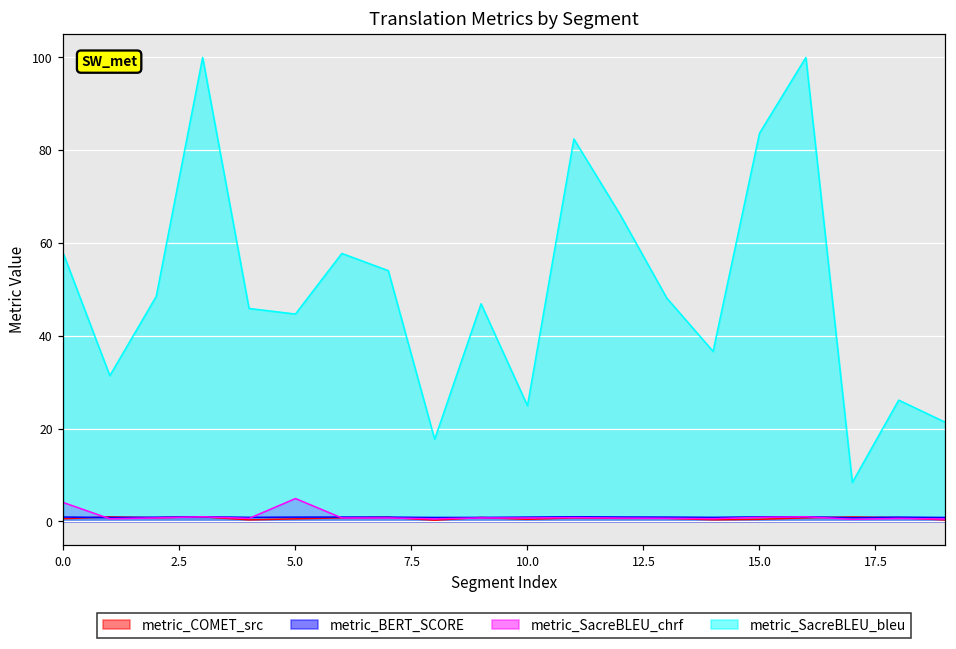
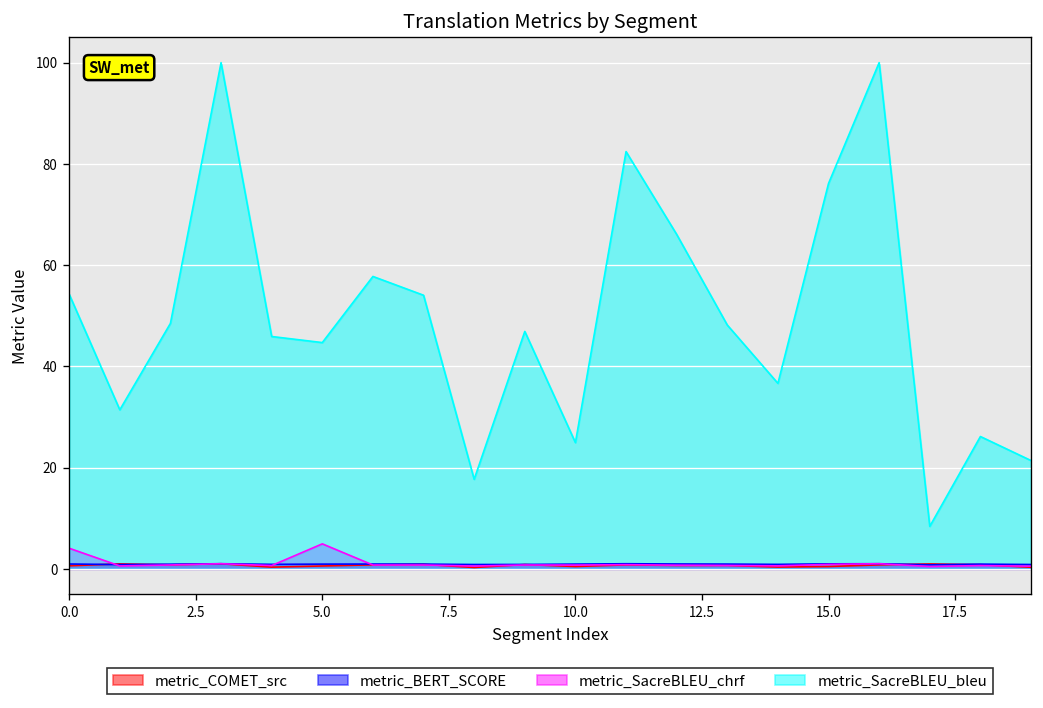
  {
    "metric_SacreBLEU_chrf": {
      "0.0": 4,
      "5.0": 5
    },
    "metric_SacreBLEU_bleu": {
-     "0.0": 58,
+     "0.0": 54,
      "5.0": 45,
      "10.0": 25,
-     "15.0": 84
+     "15.0": 76
    }
  }
